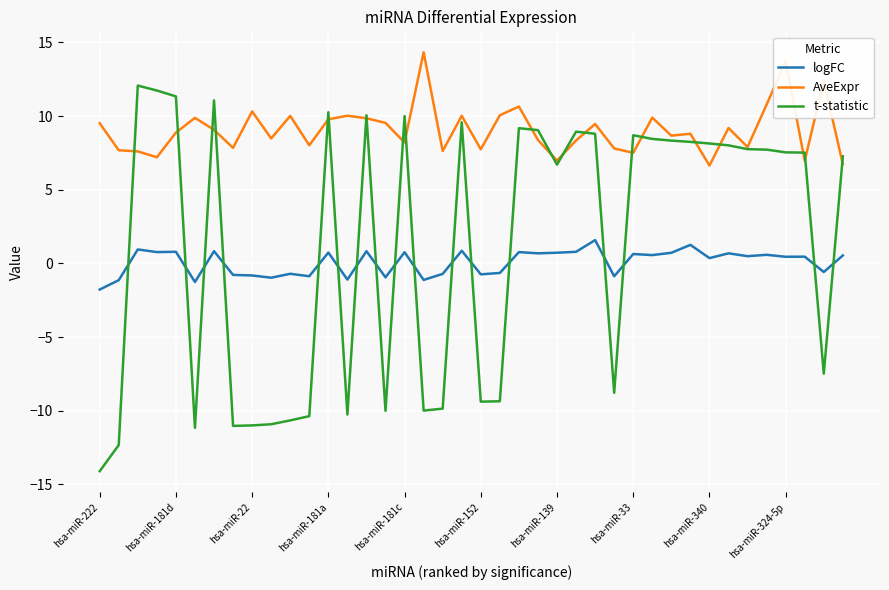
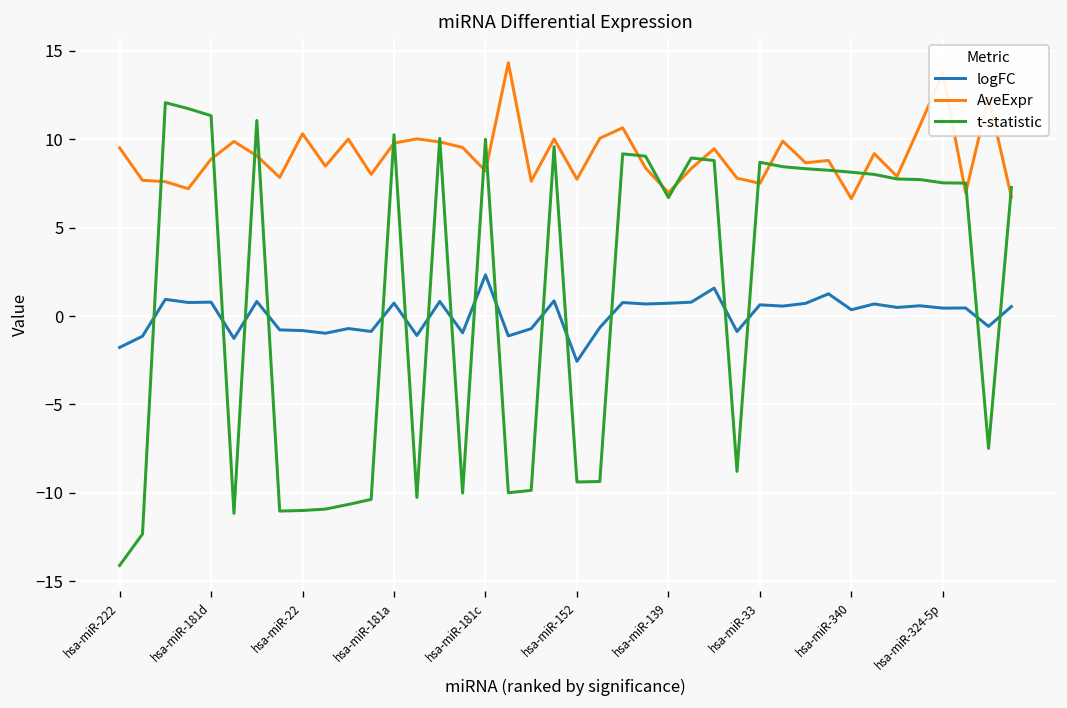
  {
    "logFC": {
      "hsa-miR-222": -1.8,
      "hsa-miR-181d": 0.8,
      "hsa-miR-22": -0.8,
      "hsa-miR-181a": 0.7,
-     "hsa-miR-181c": 0.8,
-     "hsa-miR-152": -0.7,
+     "hsa-miR-181c": 2.3,
+     "hsa-miR-152": -2.6,
      "hsa-miR-139": 0.7,
      "hsa-miR-33": 0.6,
      "hsa-miR-340": 0.4,
      "hsa-miR-324-5p": 0.4
    },
    "AveExpr": {
      "hsa-miR-222": 9.5,
      "hsa-miR-181d": 8.9,
      "hsa-miR-22": 10.3,
      "hsa-miR-181a": 9.8,
      "hsa-miR-181c": 8.2,
      "hsa-miR-152": 7.7,
      "hsa-miR-139": 7.0,
      "hsa-miR-33": 7.5,
      "hsa-miR-340": 6.6
    },
    "t-statistic": {
      "hsa-miR-222": -14.1,
      "hsa-miR-181d": 11.3,
      "hsa-miR-22": -11.0,
      "hsa-miR-181a": 10.3,
      "hsa-miR-181c": 10.0,
      "hsa-miR-152": -9.4,
      "hsa-miR-139": 6.7,
      "hsa-miR-33": 8.7,
      "hsa-miR-340": 8.1,
      "hsa-miR-324-5p": 7.5
    }
  }
